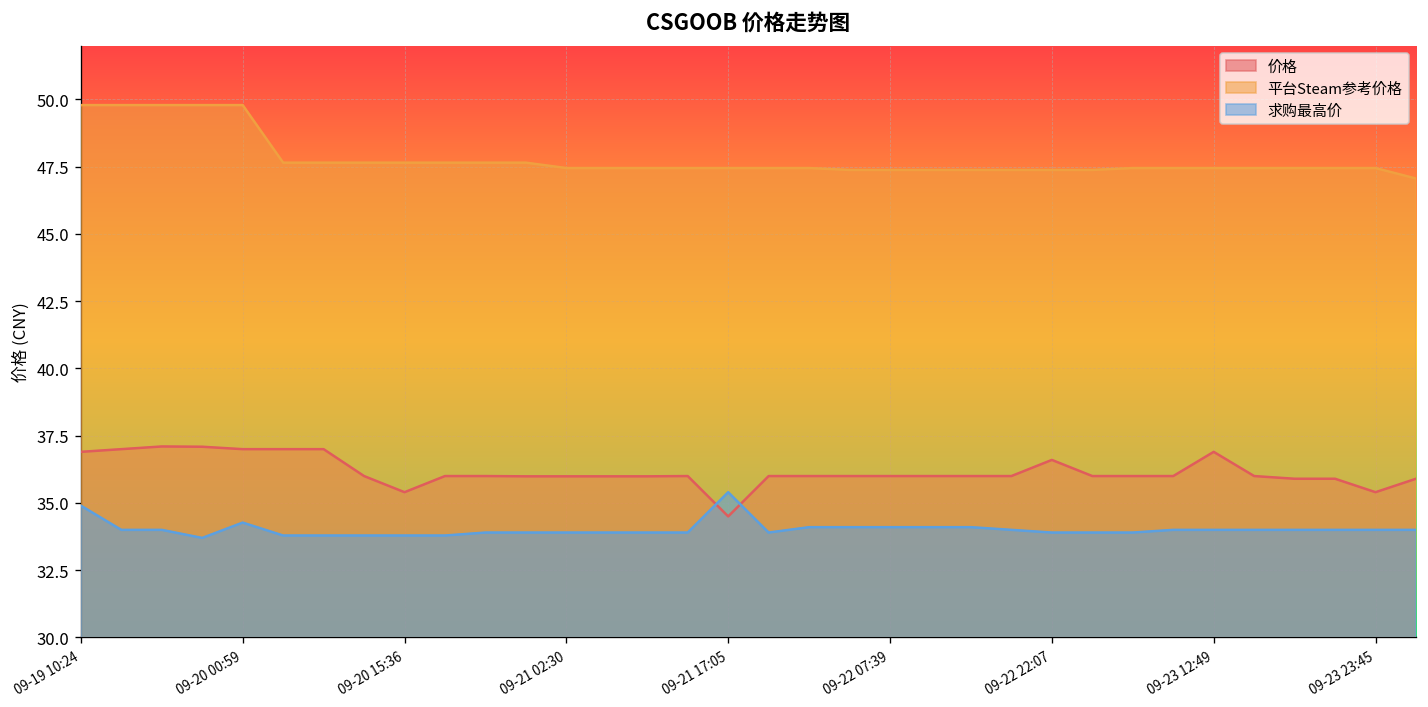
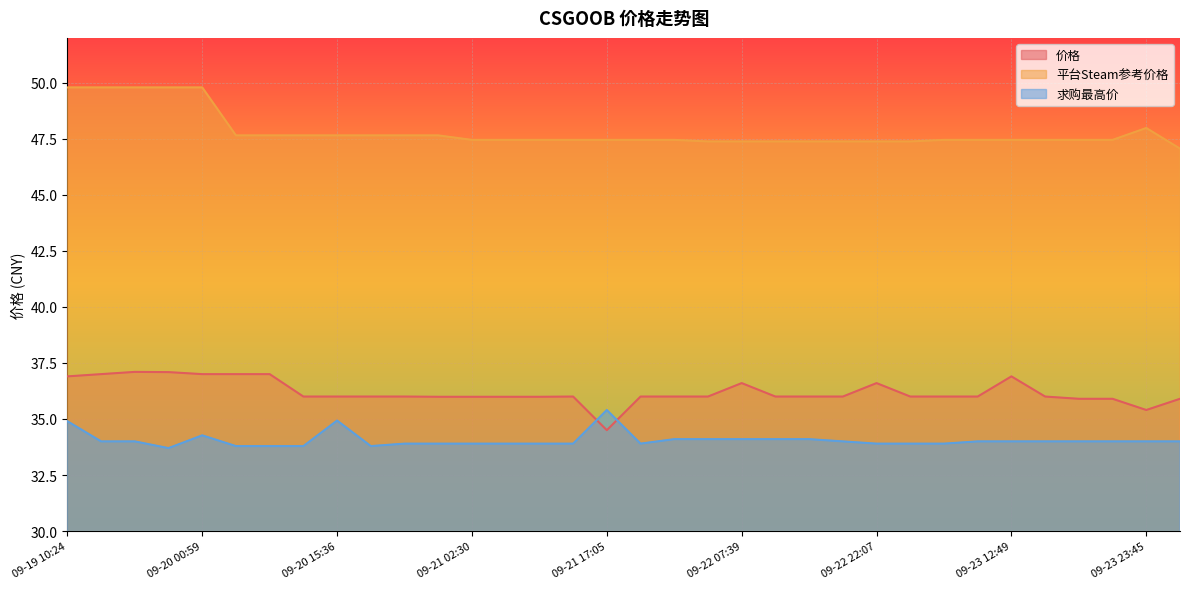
  {
    "价格": {
      "09-19 10:24": 36.9,
      "09-20 00:59": 37.0,
-     "09-20 15:36": 35.4,
+     "09-20 15:36": 36.0,
      "09-21 02:30": 36.0,
      "09-21 17:05": 34.5,
-     "09-22 07:39": 36.0,
+     "09-22 07:39": 36.6,
      "09-22 22:07": 36.6,
      "09-23 12:49": 36.9,
      "09-23 23:45": 35.4
    },
    "平台Steam参考价格": {
      "09-19 10:24": 49.8,
      "09-20 00:59": 49.8,
      "09-20 15:36": 47.7,
      "09-21 02:30": 47.5,
      "09-21 17:05": 47.5,
      "09-22 07:39": 47.4,
      "09-22 22:07": 47.4,
      "09-23 12:49": 47.5,
-     "09-23 23:45": 47.5
+     "09-23 23:45": 48.0
    },
    "求购最高价": {
      "09-19 10:24": 34.9,
      "09-20 00:59": 34.3,
-     "09-20 15:36": 33.8,
+     "09-20 15:36": 34.9,
      "09-21 02:30": 33.9,
      "09-21 17:05": 35.4,
      "09-22 07:39": 34.1,
      "09-22 22:07": 33.9,
      "09-23 12:49": 34.0,
      "09-23 23:45": 34.0
    }
  }
